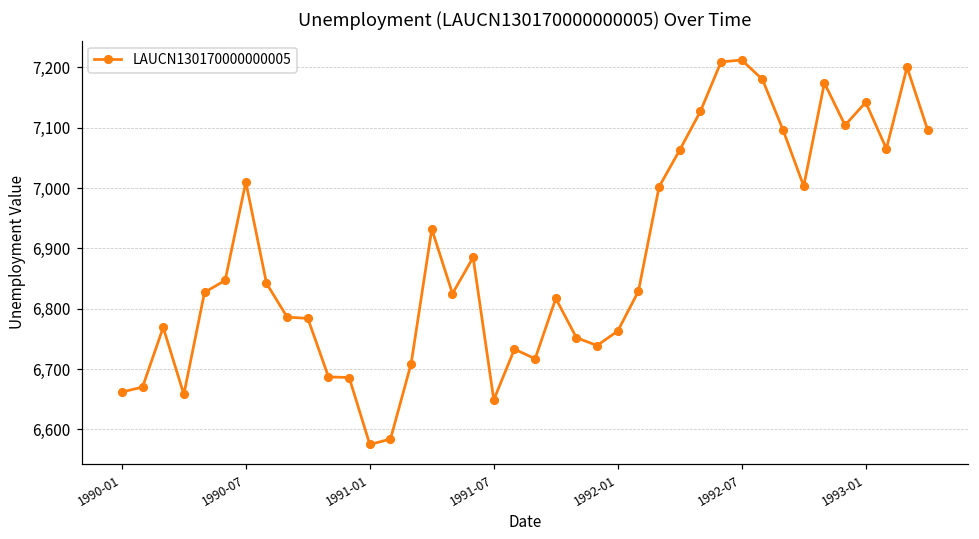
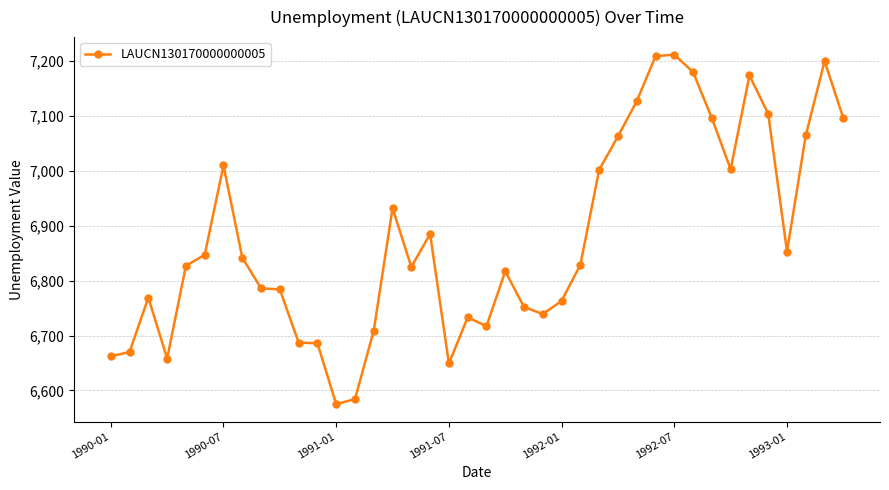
  {
    "1990-01": "6,660",
    "1990-07": "7,010",
    "1991-01": "6,580",
    "1991-07": "6,650",
    "1992-01": "6,760",
    "1992-07": "7,210",
-   "1993-01": "7,140"
+   "1993-01": "6,850"
  }
